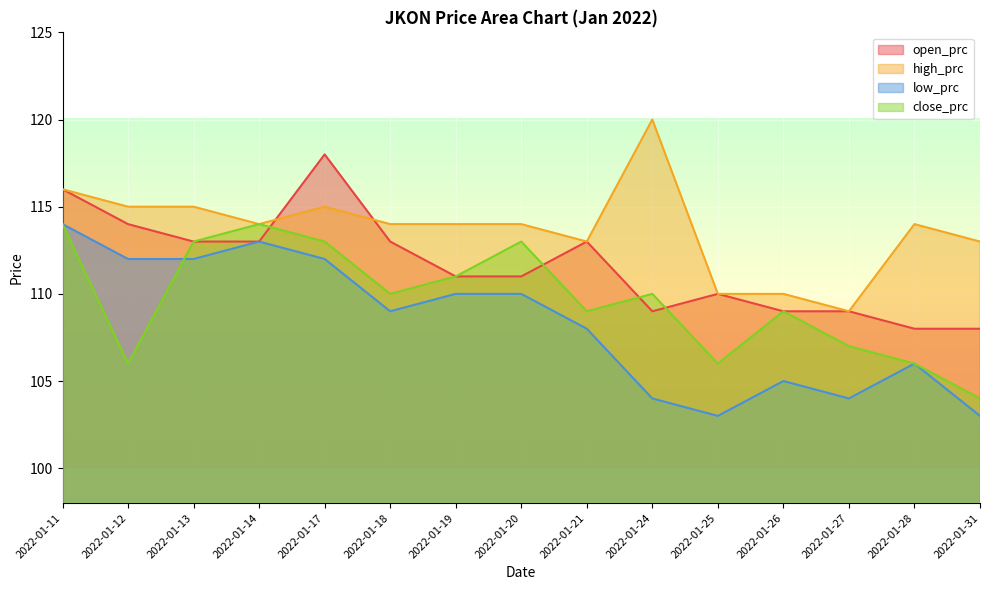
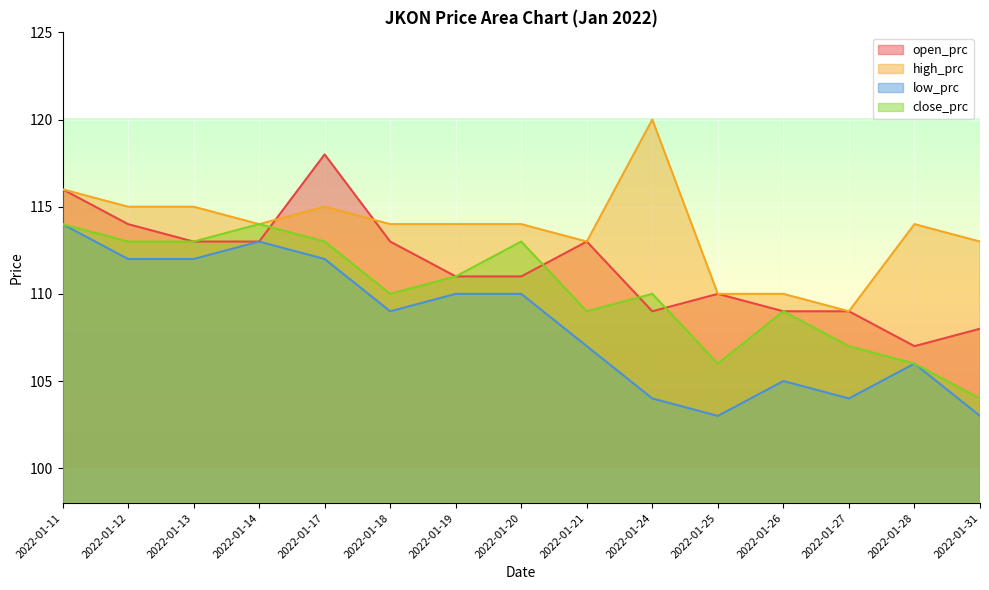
  {
    "open_prc": {
      "2022-01-12": 114,
      "2022-01-17": 118,
      "2022-01-18": 113,
      "2022-01-20": 111,
      "2022-01-24": 109,
-     "2022-01-28": 108,
+     "2022-01-28": 107,
      "2022-01-31": 108
    },
    "high_prc": {
      "2022-01-12": 115,
      "2022-01-13": 115,
      "2022-01-17": 115,
      "2022-01-18": 114,
      "2022-01-19": 114,
      "2022-01-20": 114,
      "2022-01-24": 120,
      "2022-01-26": 110,
      "2022-01-28": 114,
      "2022-01-31": 113
    },
    "low_prc": {
      "2022-01-12": 112,
      "2022-01-13": 112,
      "2022-01-17": 112,
      "2022-01-18": 109,
      "2022-01-19": 110,
      "2022-01-20": 110,
-     "2022-01-21": 108,
+     "2022-01-21": 107,
      "2022-01-24": 104,
      "2022-01-25": 103,
      "2022-01-26": 105,
      "2022-01-27": 104,
      "2022-01-31": 103
    },
    "close_prc": {
-     "2022-01-12": 106,
+     "2022-01-12": 113,
      "2022-01-17": 113,
      "2022-01-18": 110,
      "2022-01-20": 113,
      "2022-01-21": 109,
      "2022-01-24": 110,
      "2022-01-25": 106,
      "2022-01-27": 107,
      "2022-01-31": 104
    }
  }
